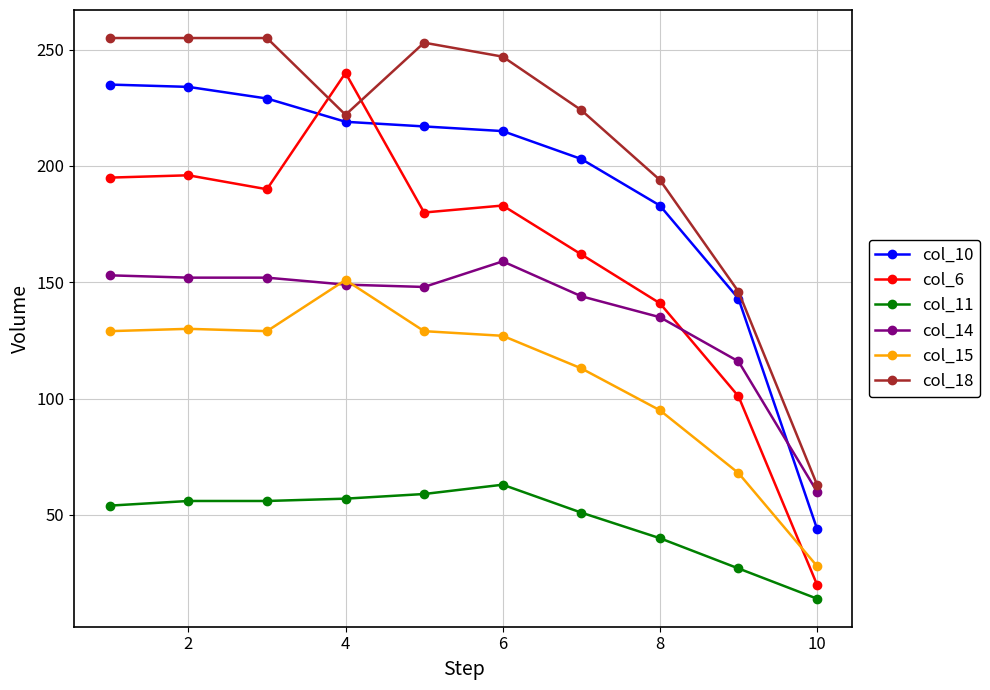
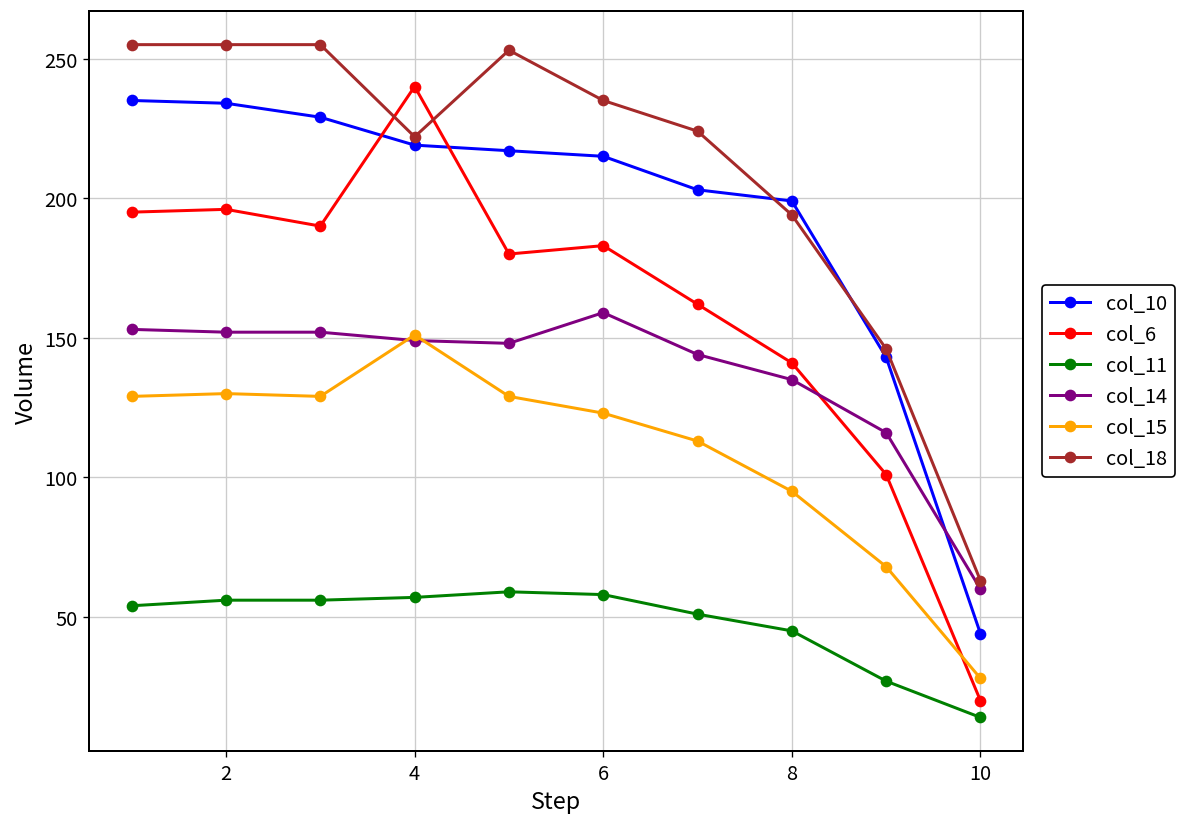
  {
    "col_10": {
      "2": 234,
      "4": 219,
      "6": 215,
-     "8": 183,
+     "8": 199,
      "10": 44
    },
    "col_6": {
      "2": 196,
      "4": 240,
      "6": 183,
      "8": 141,
      "10": 20
    },
    "col_11": {
      "2": 56,
      "4": 57,
-     "6": 63,
-     "8": 40,
+     "6": 58,
+     "8": 45,
      "10": 14
    },
    "col_14": {
      "2": 152,
      "4": 149,
      "6": 159,
      "8": 135,
      "10": 60
    },
    "col_15": {
      "2": 130,
      "4": 151,
-     "6": 127,
+     "6": 123,
      "8": 95,
      "10": 28
    },
    "col_18": {
      "2": 255,
      "4": 222,
-     "6": 247,
+     "6": 235,
      "8": 194,
      "10": 63
    }
  }
